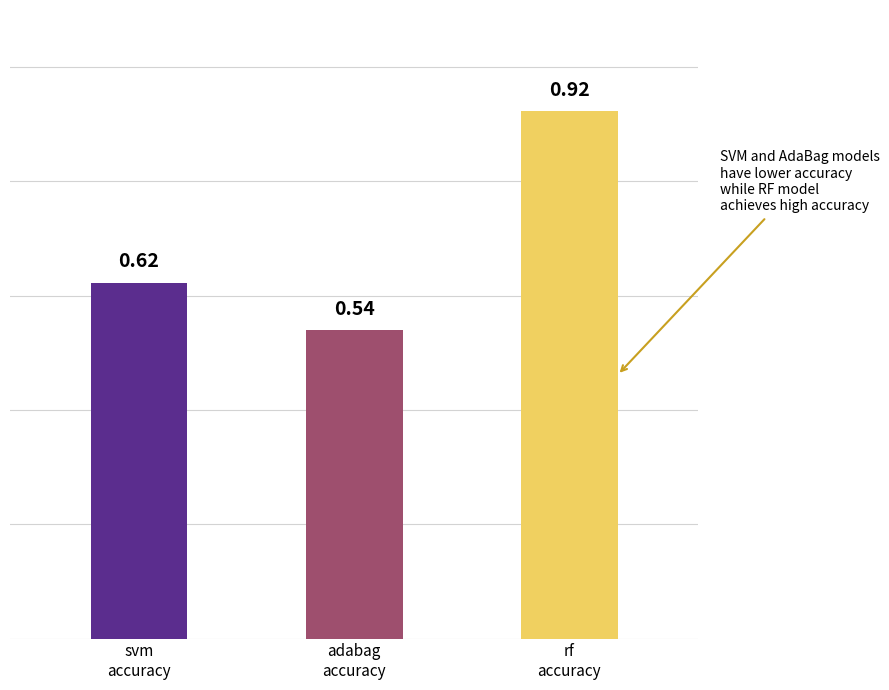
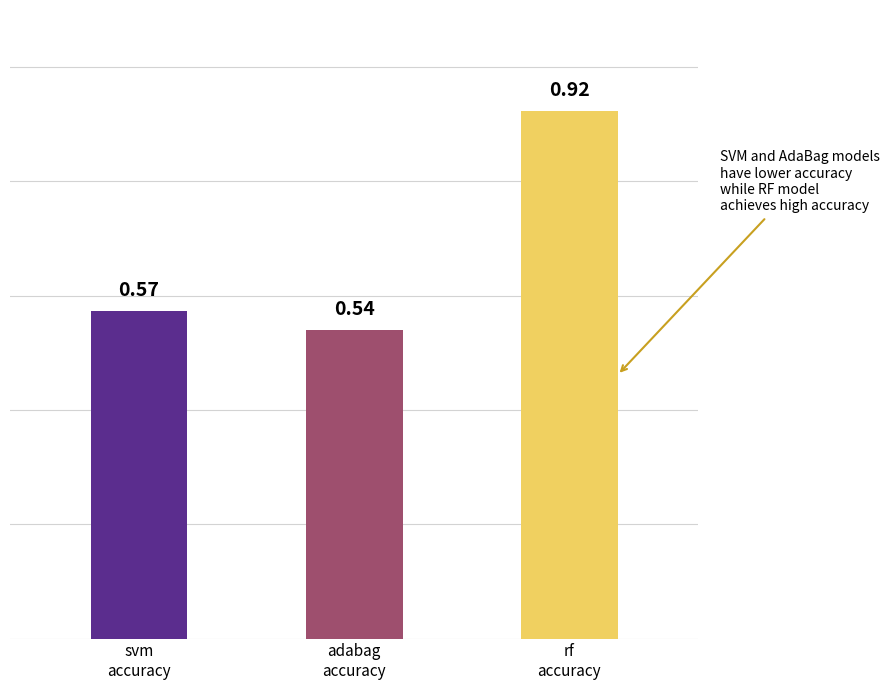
  {
-   "svm accuracy": 0.62,
+   "svm accuracy": 0.57,
    "adabag accuracy": 0.54,
    "rf accuracy": 0.92
  }
